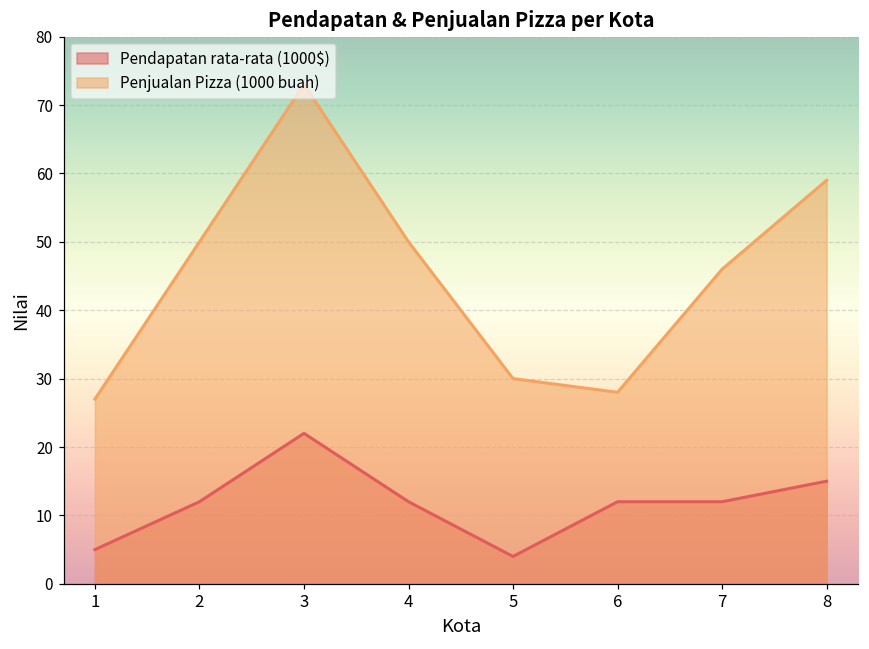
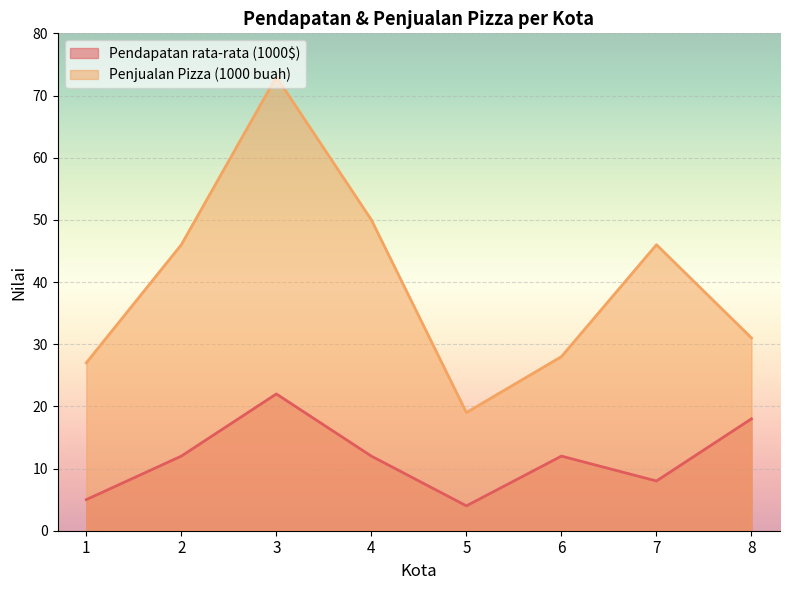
  {
    "Pendapatan rata-rata (1000$)": {
      "1": 5,
      "2": 12,
      "3": 22,
      "4": 12,
      "5": 4,
      "6": 12,
-     "7": 12,
-     "8": 15
+     "7": 8,
+     "8": 18
    },
    "Penjualan Pizza (1000 buah)": {
      "1": 27,
-     "2": 50,
+     "2": 46,
      "4": 50,
-     "5": 30,
+     "5": 19,
      "6": 28,
      "7": 46,
-     "8": 59
+     "8": 31
    }
  }
